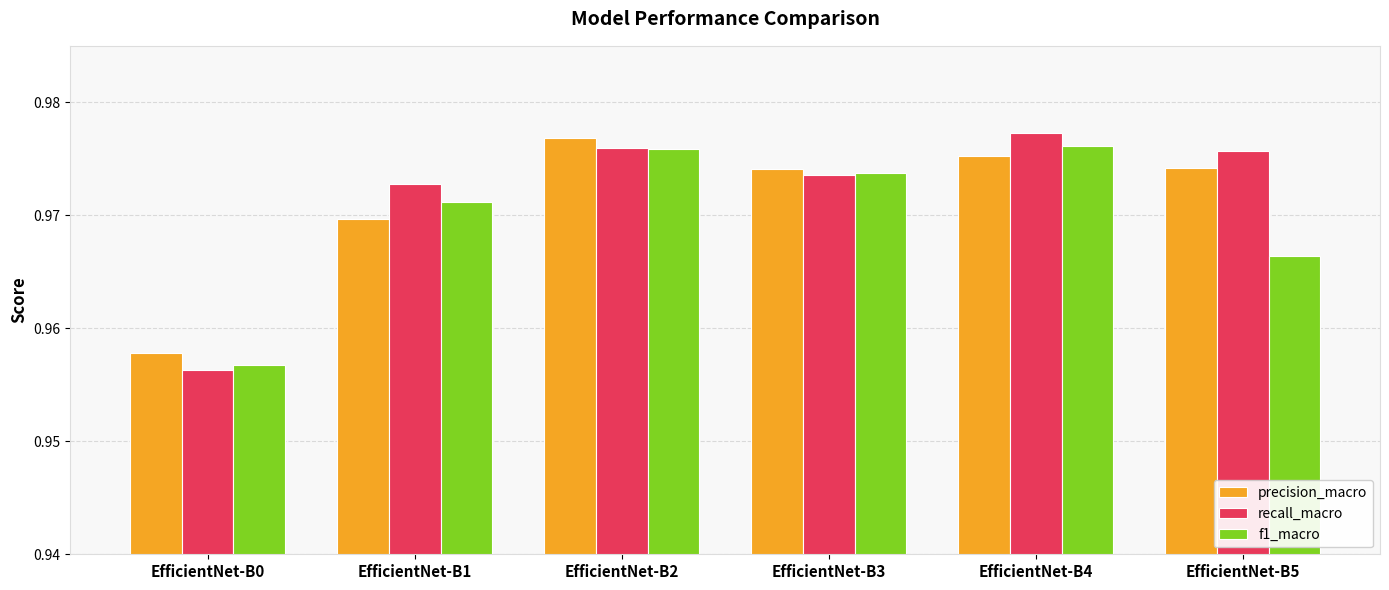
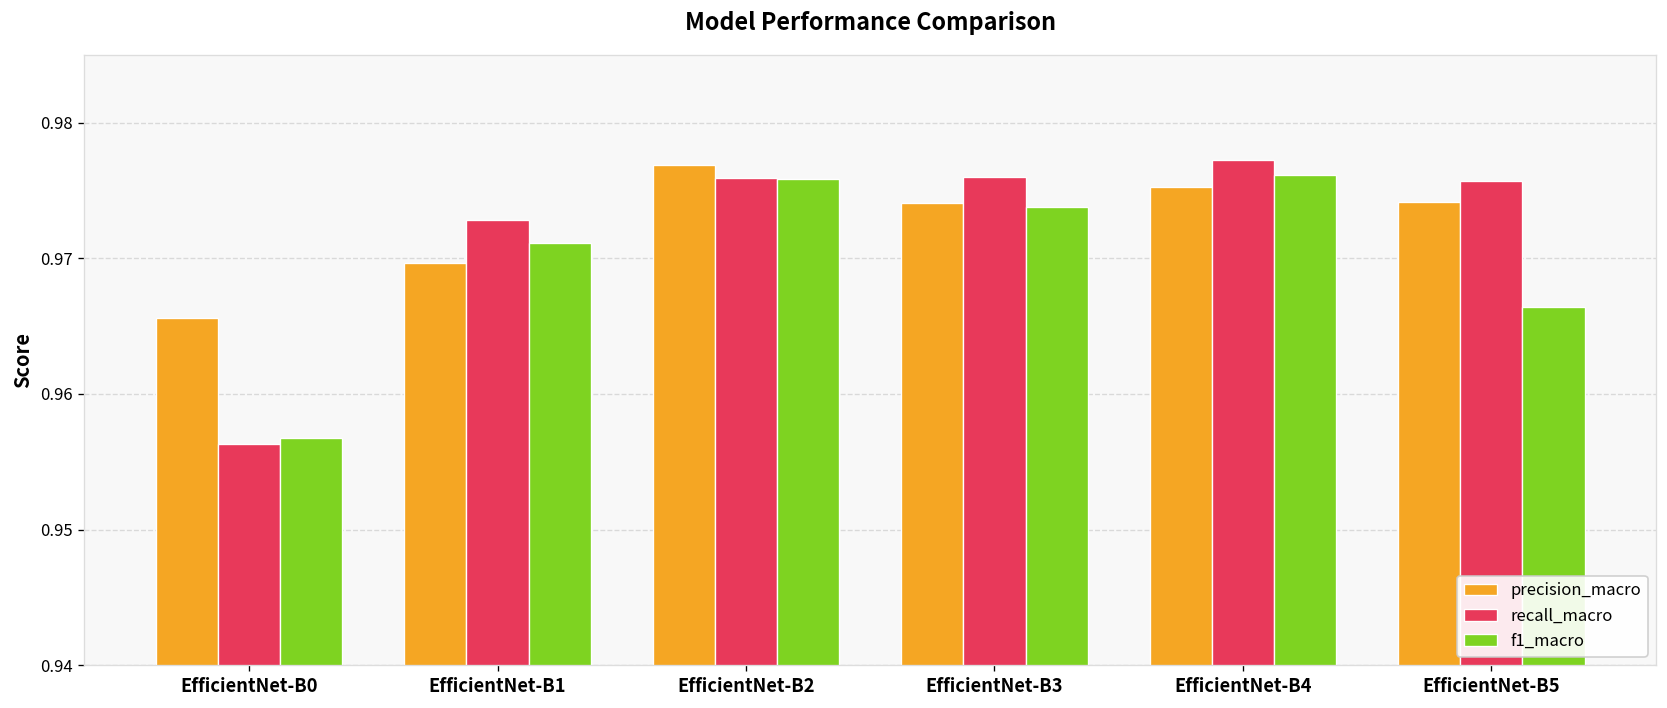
  {
    "precision_macro": {
-     "EfficientNet-B0": 0.9578,
+     "EfficientNet-B0": 0.9656,
      "EfficientNet-B1": 0.9696,
      "EfficientNet-B2": 0.9769,
      "EfficientNet-B3": 0.9741,
      "EfficientNet-B4": 0.9753,
      "EfficientNet-B5": 0.9742
    },
    "recall_macro": {
      "EfficientNet-B0": 0.9563,
      "EfficientNet-B1": 0.9728,
      "EfficientNet-B2": 0.9759,
-     "EfficientNet-B3": 0.9736,
+     "EfficientNet-B3": 0.9760,
      "EfficientNet-B4": 0.9773,
      "EfficientNet-B5": 0.9757
    },
    "f1_macro": {
      "EfficientNet-B0": 0.9568,
      "EfficientNet-B1": 0.9711,
      "EfficientNet-B2": 0.9759,
      "EfficientNet-B3": 0.9738,
      "EfficientNet-B4": 0.9762,
      "EfficientNet-B5": 0.9664
    }
  }
